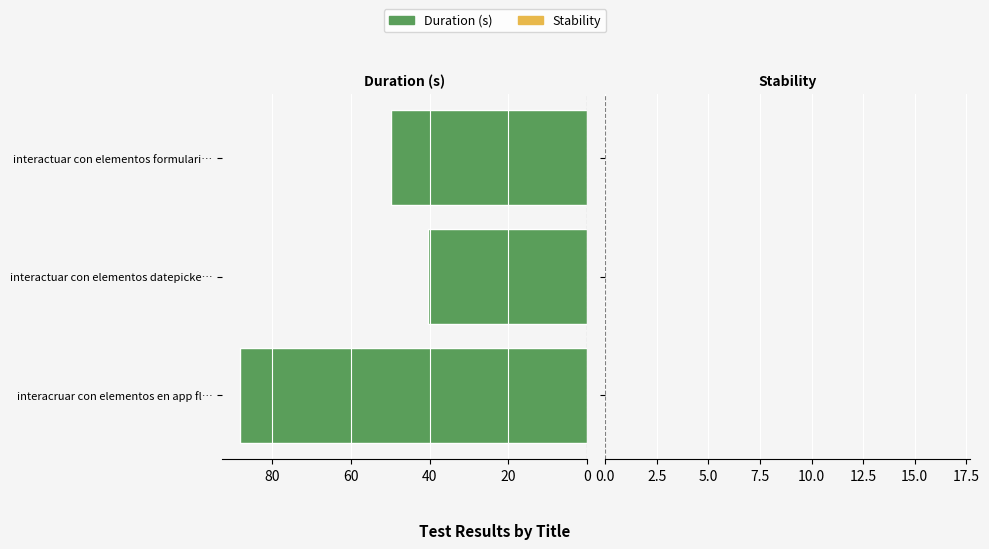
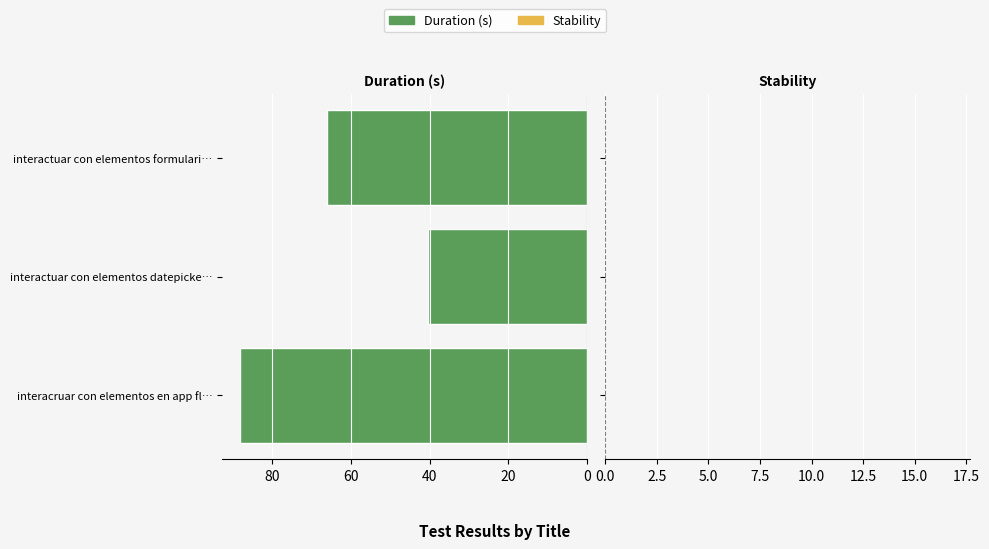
  {
    "Duration (s)": {
-     "interactuar con elementos formulari…": 50,
+     "interactuar con elementos formulari…": 66,
      "interactuar con elementos datepicke…": 40,
      "interacruar con elementos en app fl…": 88
    }
  }
